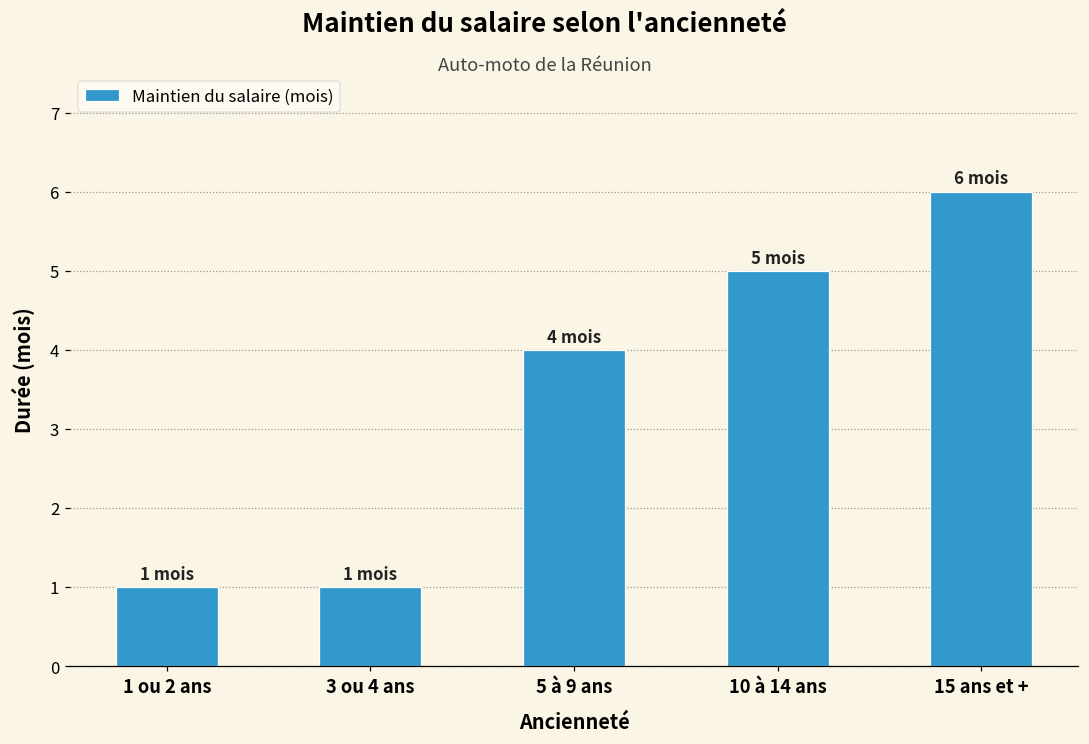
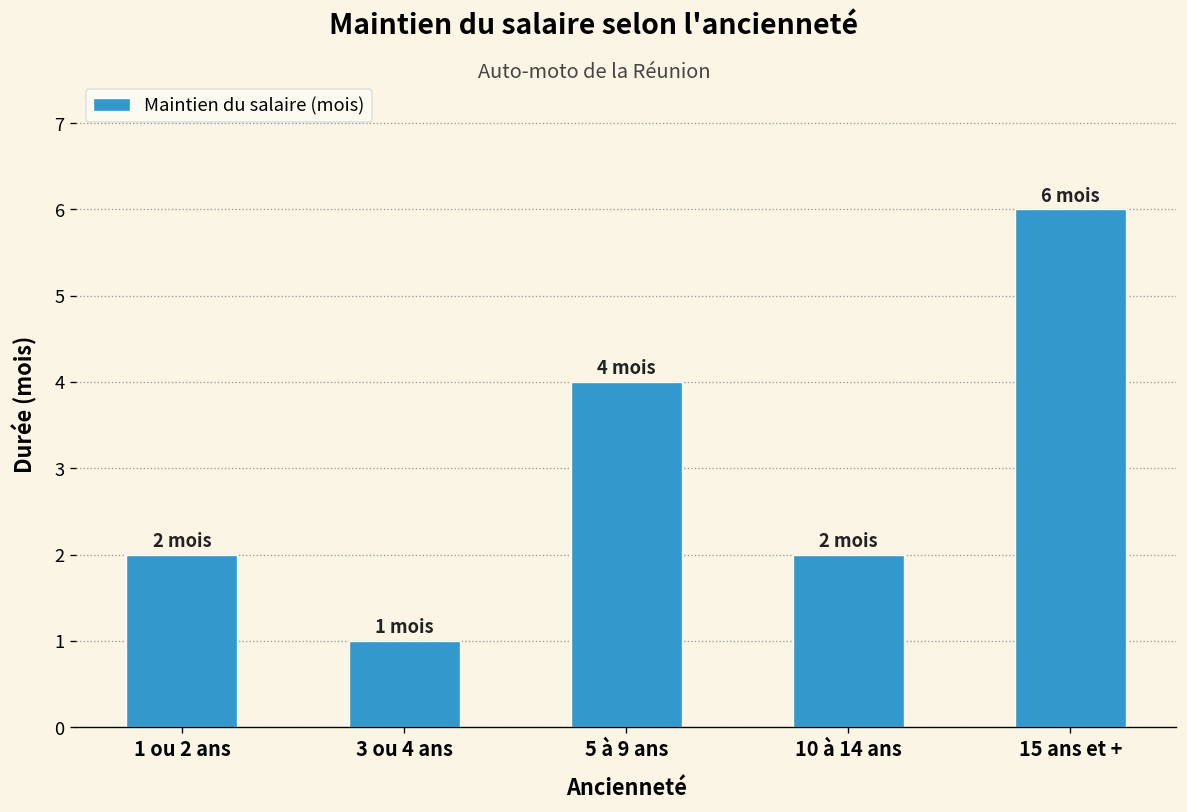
  {
-   "1 ou 2 ans": 1,
+   "1 ou 2 ans": 2,
    "3 ou 4 ans": 1,
    "5 à 9 ans": 4,
-   "10 à 14 ans": 5,
+   "10 à 14 ans": 2,
    "15 ans et +": 6
  }
